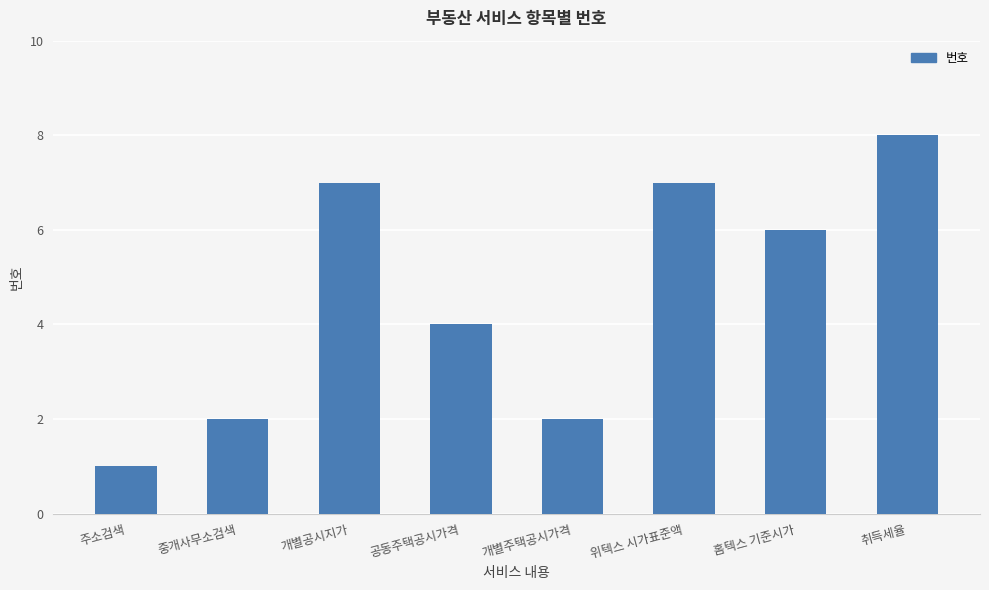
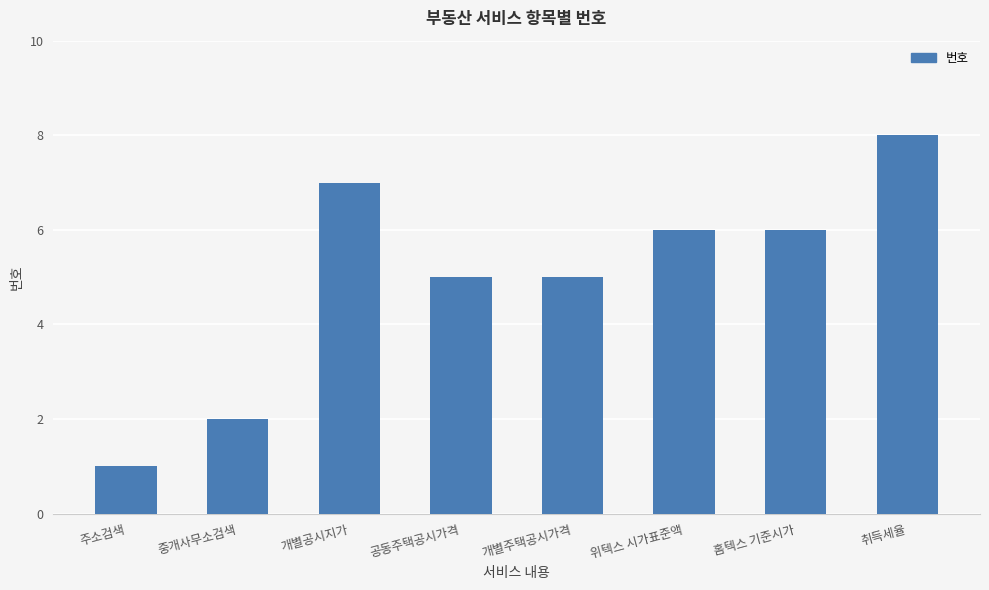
  {
    "주소검색": 1,
    "중개사무소검색": 2,
    "개별공시지가": 7,
-   "공동주택공시가격": 4,
-   "개별주택공시가격": 2,
-   "위텍스 시가표준액": 7,
+   "공동주택공시가격": 5,
+   "개별주택공시가격": 5,
+   "위텍스 시가표준액": 6,
    "홈텍스 기준시가": 6,
    "취득세율": 8
  }
